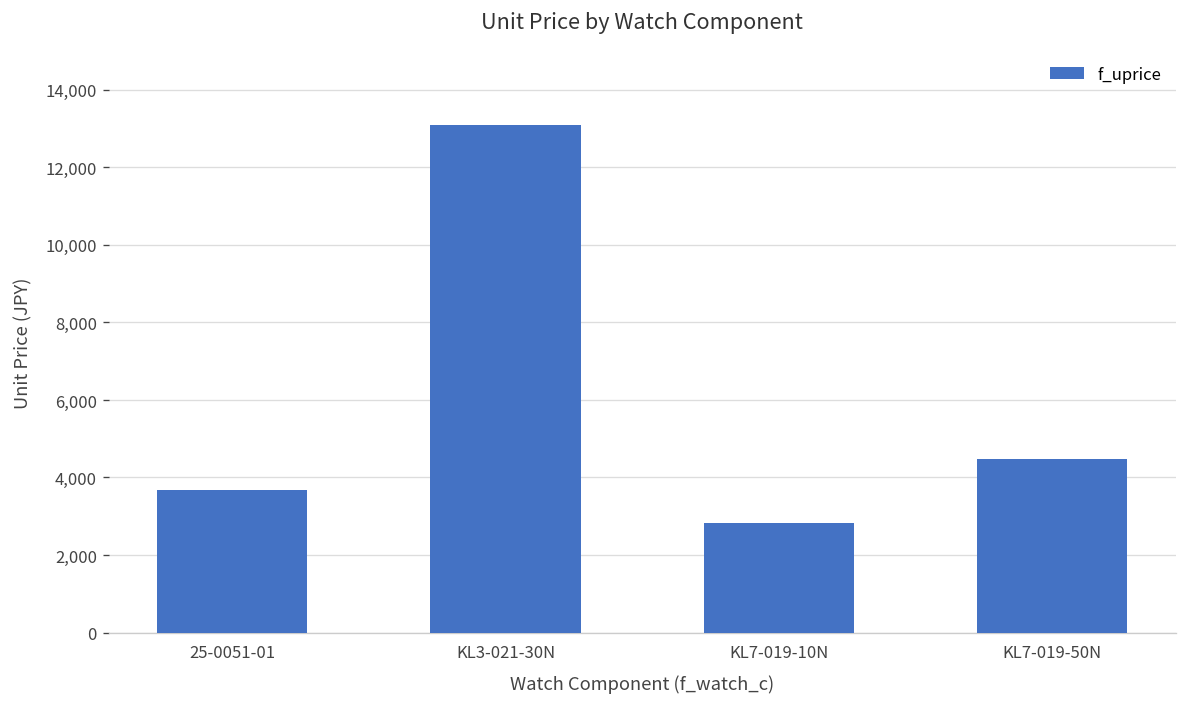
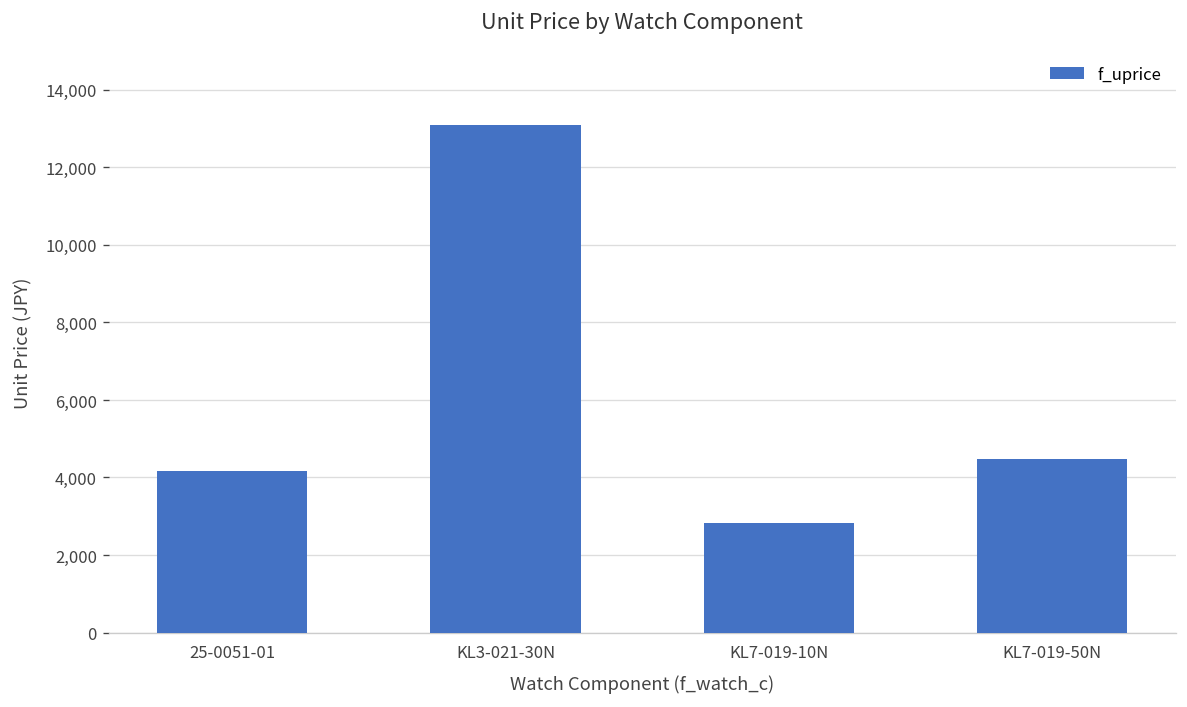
  {
-   "25-0051-01": "3,700",
+   "25-0051-01": "4,200",
    "KL3-021-30N": "13,100",
    "KL7-019-10N": "2,800",
    "KL7-019-50N": "4,500"
  }
